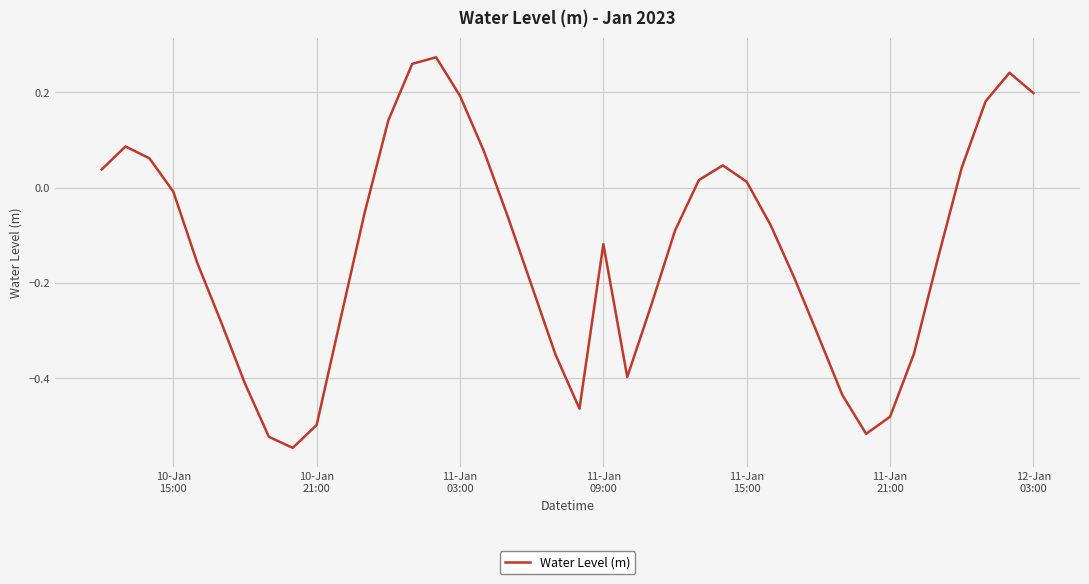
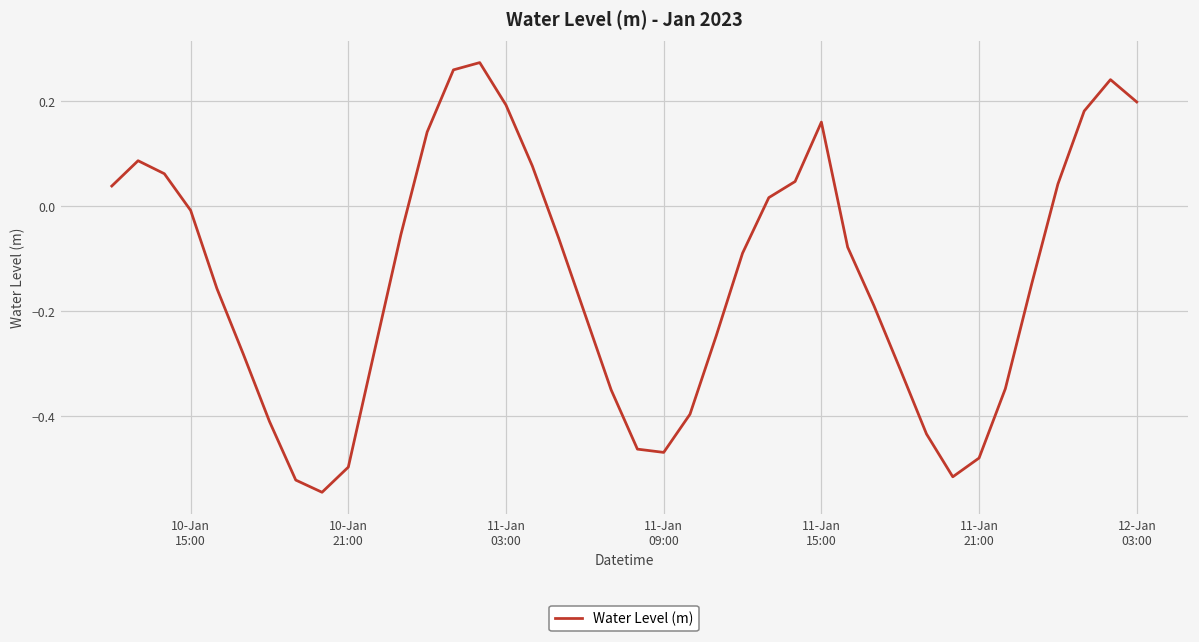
  {
    "10-Jan 15:00": -0.01,
    "10-Jan 21:00": -0.50,
    "11-Jan 03:00": 0.19,
-   "11-Jan 09:00": -0.12,
-   "11-Jan 15:00": 0.01,
+   "11-Jan 09:00": -0.47,
+   "11-Jan 15:00": 0.16,
    "11-Jan 21:00": -0.48,
    "12-Jan 03:00": 0.20
  }
